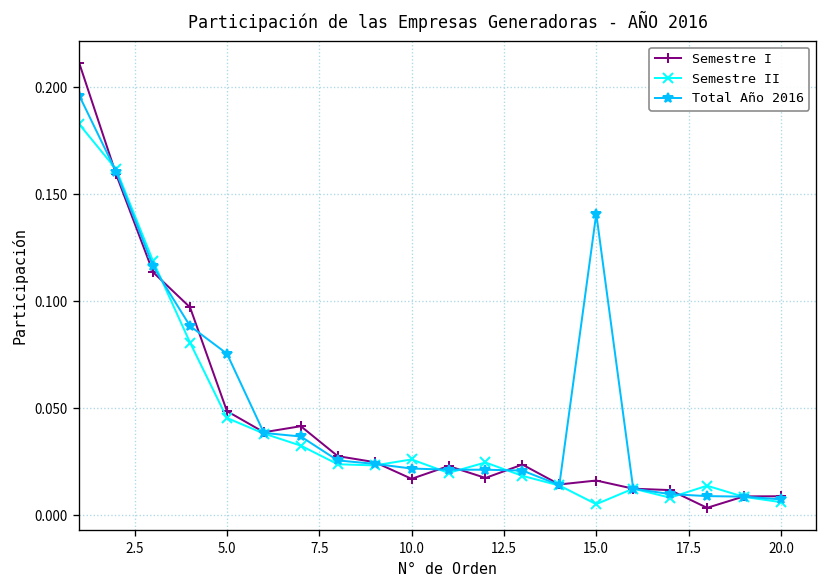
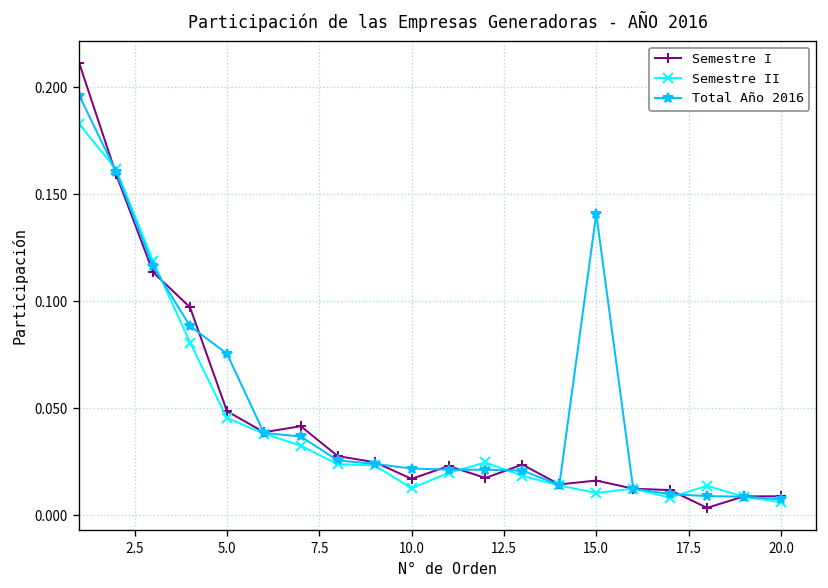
  {
    "Semestre I": {
      "5.0": 0.049,
      "10.0": 0.017,
      "15.0": 0.016,
      "20.0": 0.009
    },
    "Semestre II": {
      "5.0": 0.045,
-     "10.0": 0.026,
-     "15.0": 0.005
+     "10.0": 0.013,
+     "15.0": 0.010
    },
    "Total Año 2016": {
      "5.0": 0.075,
      "10.0": 0.022,
      "15.0": 0.141
    }
  }
